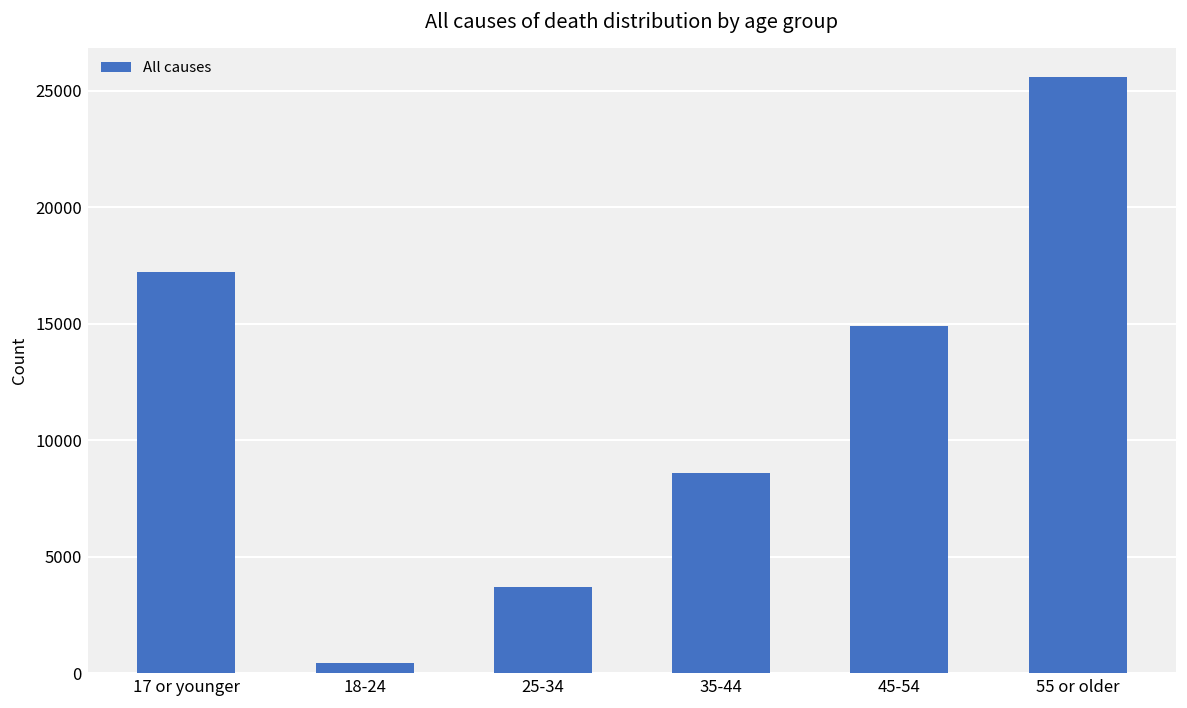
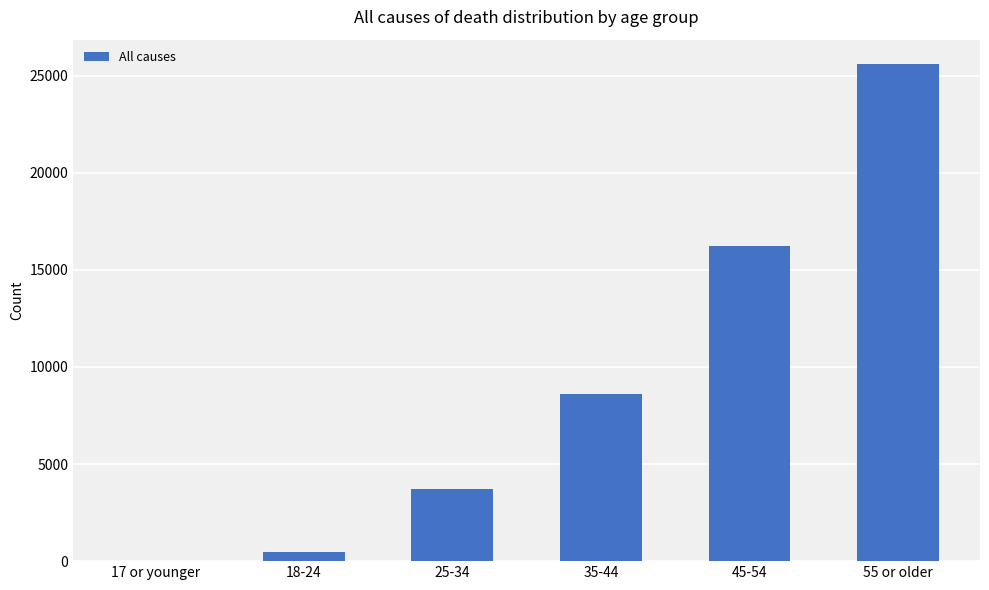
  {
-   "17 or younger": 17200,
+   "17 or younger": 0,
    "18-24": 400,
    "25-34": 3700,
    "35-44": 8600,
-   "45-54": 14900,
+   "45-54": 16200,
    "55 or older": 25600
  }
